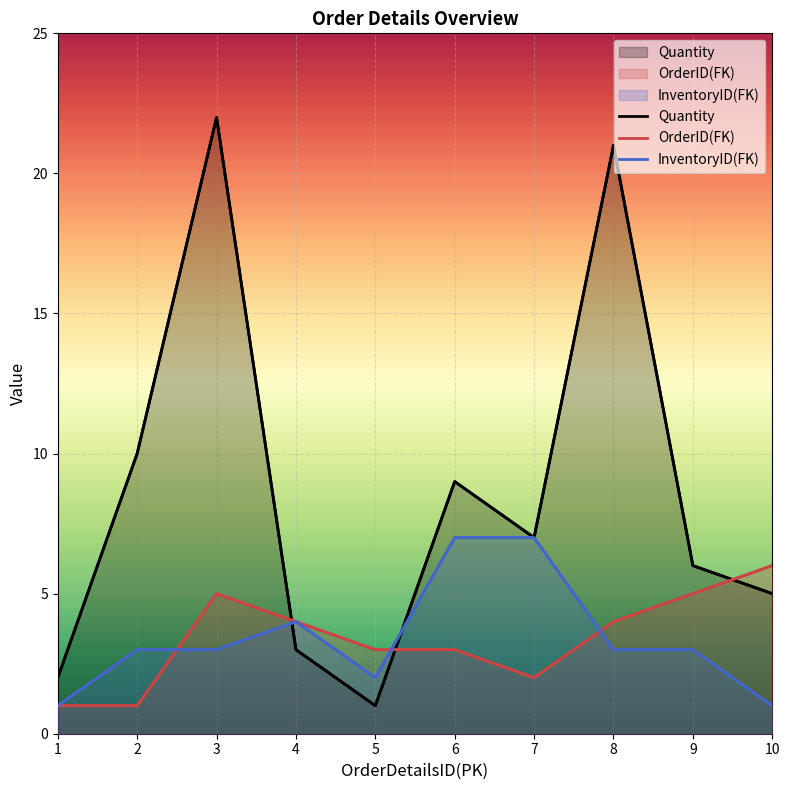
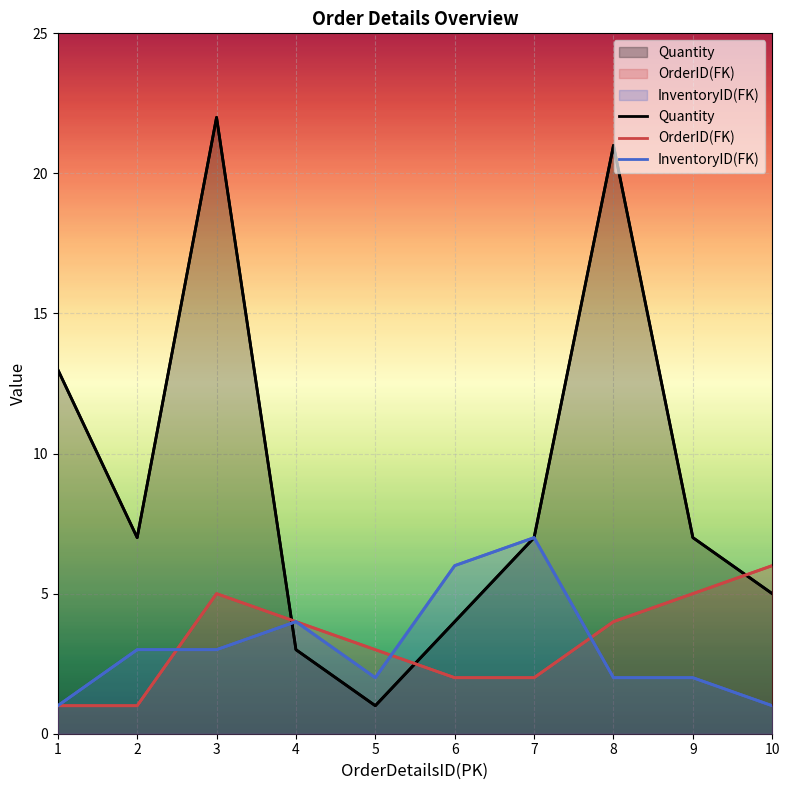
  {
    "Quantity": {
-     "1": 2,
-     "2": 10,
+     "1": 13,
+     "2": 7,
      "3": 22,
      "4": 3,
      "5": 1,
-     "6": 9,
+     "6": 4,
      "8": 21,
-     "9": 6,
+     "9": 7,
      "10": 5
    },
    "OrderID(FK)": {
      "2": 1,
      "3": 5,
      "5": 3,
-     "6": 3,
+     "6": 2,
      "7": 2,
      "8": 4,
      "9": 5,
      "10": 6
    },
    "InventoryID(FK)": {
      "2": 3,
      "3": 3,
      "5": 2,
-     "6": 7,
-     "8": 3,
-     "9": 3,
+     "6": 6,
+     "8": 2,
+     "9": 2,
      "10": 1
    }
  }
